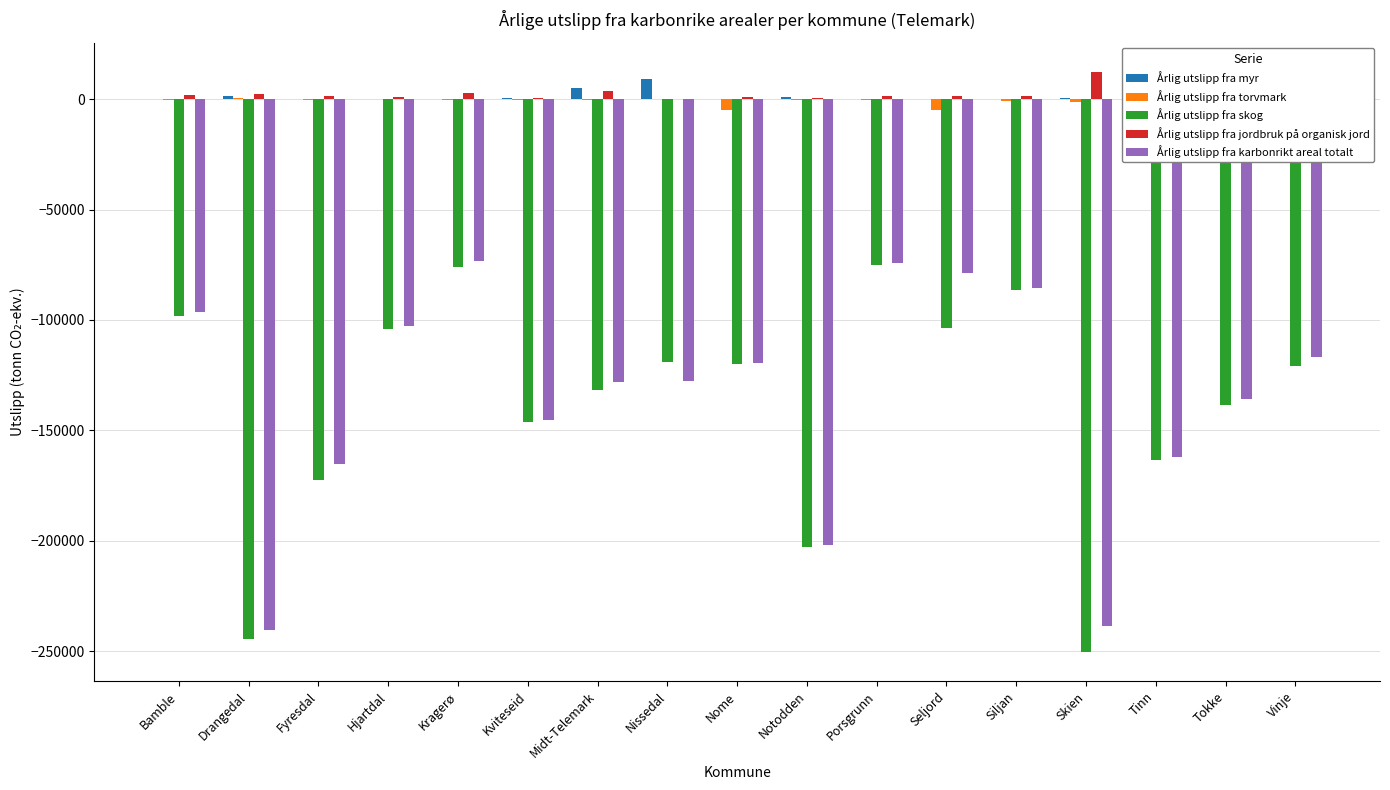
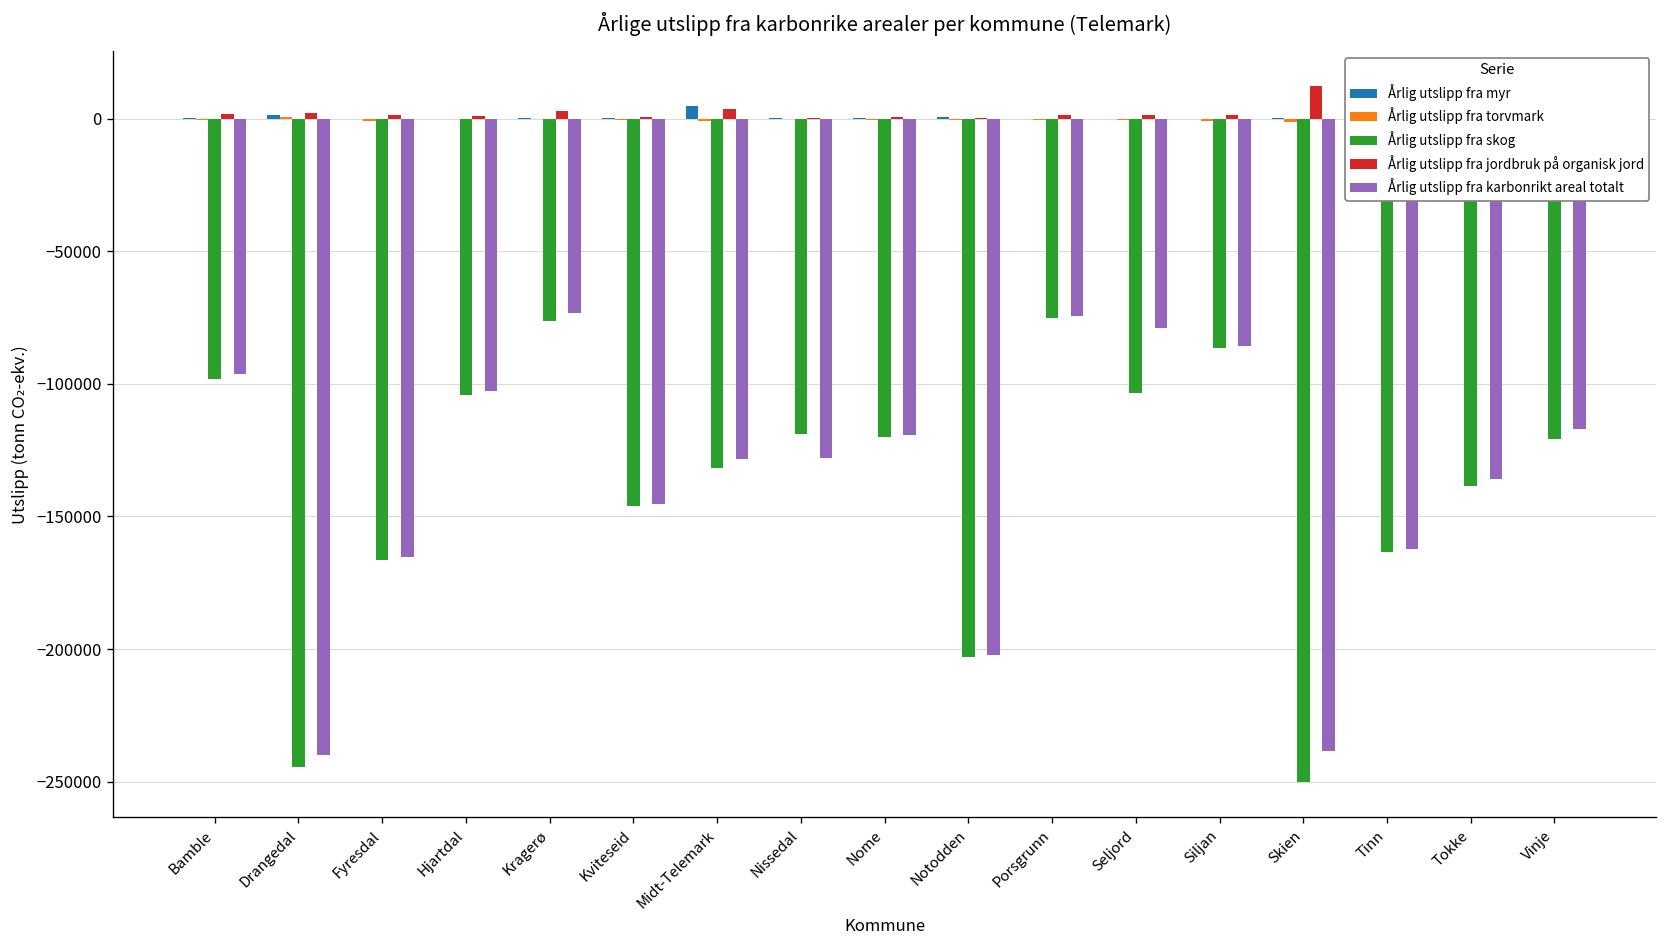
  {
    "Årlig utslipp fra myr": {
      "Drangedal": 2000,
      "Midt-Telemark": 5000,
-     "Nissedal": 9000
+     "Nissedal": 0
    },
    "Årlig utslipp fra torvmark": {
-     "Nome": -5000,
-     "Seljord": -5000,
+     "Nome": 0,
+     "Seljord": 0,
      "Skien": -1000
    },
    "Årlig utslipp fra skog": {
      "Bamble": -98000,
      "Drangedal": -244000,
-     "Fyresdal": -173000,
+     "Fyresdal": -166000,
      "Hjartdal": -104000,
      "Kragerø": -76000,
      "Kviteseid": -146000,
      "Midt-Telemark": -132000,
      "Nissedal": -119000,
      "Nome": -120000,
      "Notodden": -203000,
      "Porsgrunn": -75000,
      "Seljord": -103000,
      "Siljan": -87000,
      "Skien": -250000,
      "Tinn": -163000,
      "Tokke": -138000,
      "Vinje": -121000
    },
    "Årlig utslipp fra jordbruk på organisk jord": {
      "Bamble": 2000,
      "Drangedal": 2000,
      "Fyresdal": 2000,
      "Kragerø": 3000,
      "Midt-Telemark": 4000,
      "Porsgrunn": 1000,
      "Seljord": 1000,
      "Siljan": 2000,
      "Skien": 12000
    },
    "Årlig utslipp fra karbonrikt areal totalt": {
      "Bamble": -96000,
      "Drangedal": -240000,
      "Fyresdal": -165000,
      "Hjartdal": -103000,
      "Kragerø": -73000,
      "Kviteseid": -145000,
      "Midt-Telemark": -128000,
      "Nissedal": -128000,
      "Nome": -119000,
      "Notodden": -202000,
      "Porsgrunn": -74000,
      "Seljord": -79000,
      "Siljan": -86000,
      "Skien": -239000,
      "Tinn": -162000,
      "Tokke": -136000,
      "Vinje": -117000
    }
  }
